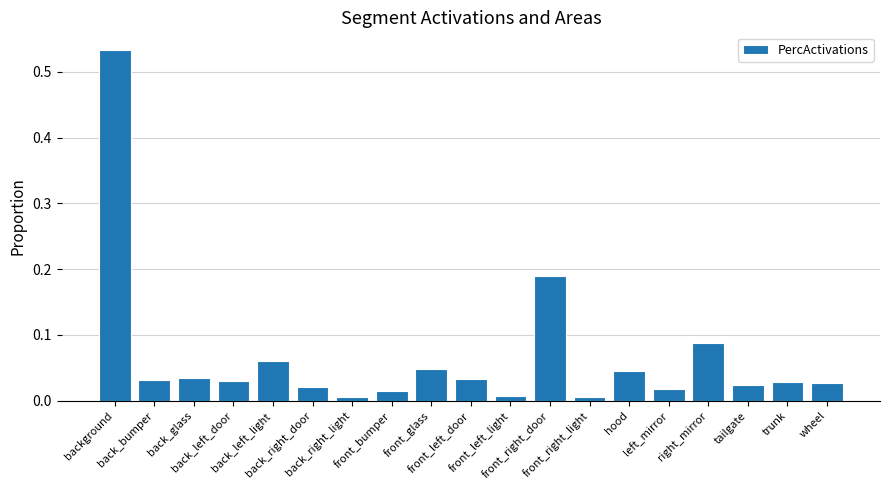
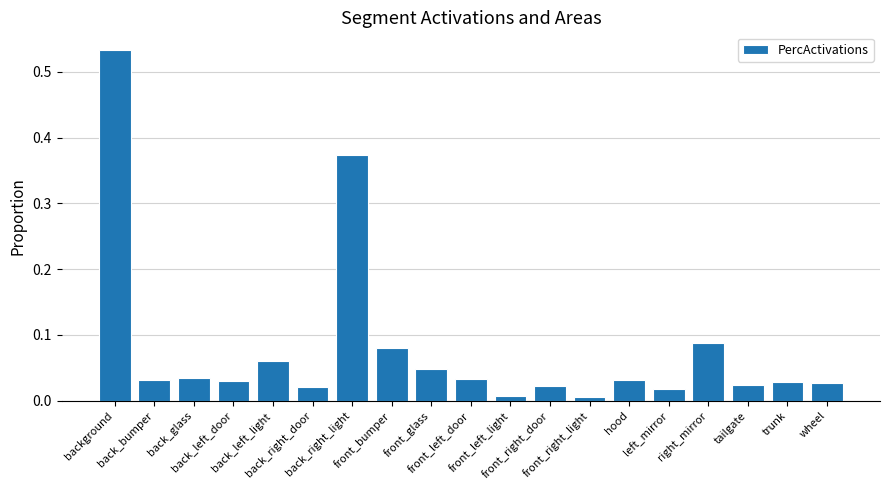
  {
    "background": 0.53,
    "back_bumper": 0.03,
    "back_glass": 0.03,
    "back_left_door": 0.03,
    "back_left_light": 0.06,
    "back_right_door": 0.02,
-   "back_right_light": 0.01,
-   "front_bumper": 0.01,
+   "back_right_light": 0.37,
+   "front_bumper": 0.08,
    "front_glass": 0.05,
    "front_left_door": 0.03,
    "front_left_light": 0.01,
-   "front_right_door": 0.19,
+   "front_right_door": 0.02,
    "front_right_light": 0.00,
-   "hood": 0.04,
+   "hood": 0.03,
    "left_mirror": 0.02,
    "right_mirror": 0.09,
    "tailgate": 0.02,
    "trunk": 0.03,
    "wheel": 0.03
  }
